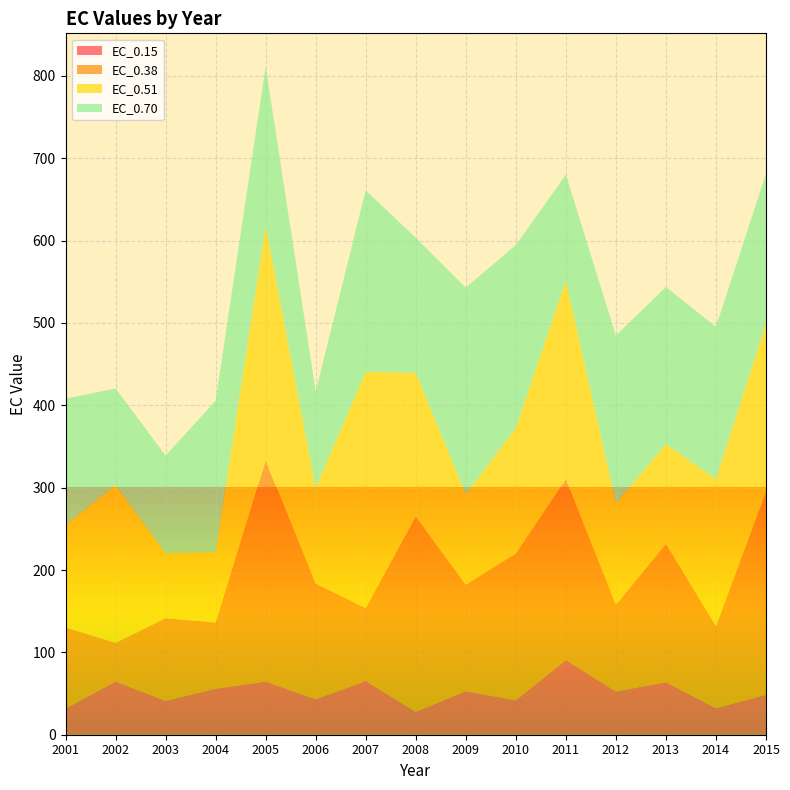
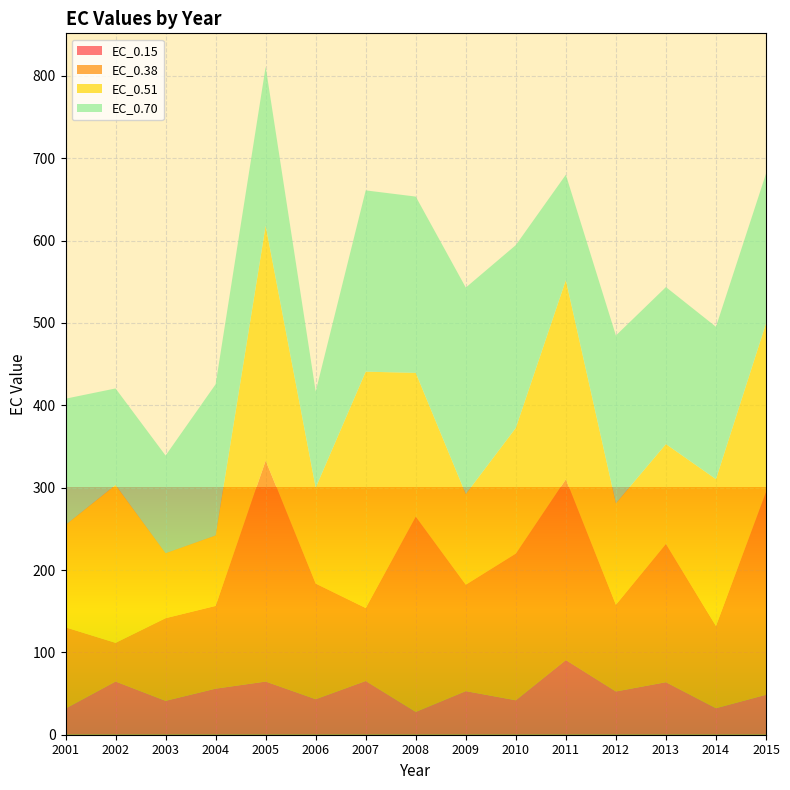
  {
    "EC_0.15": {
      "2001": 30,
      "2002": 60,
      "2003": 40,
      "2004": 60,
      "2005": 60,
      "2006": 40,
      "2007": 70,
      "2008": 30,
      "2009": 50,
      "2010": 40,
      "2011": 90,
      "2012": 50,
      "2013": 60,
      "2014": 30,
      "2015": 50
    },
    "EC_0.38": {
      "2001": 100,
      "2002": 50,
      "2003": 100,
-     "2004": 80,
+     "2004": 100,
      "2005": 270,
      "2006": 140,
      "2007": 90,
      "2008": 240,
      "2009": 130,
      "2010": 180,
      "2011": 220,
      "2012": 110,
      "2013": 170,
      "2014": 100,
      "2015": 250
    },
    "EC_0.51": {
      "2001": 120,
      "2002": 190,
      "2003": 80,
      "2004": 90,
      "2005": 290,
      "2006": 120,
      "2007": 290,
      "2008": 170,
      "2009": 110,
      "2010": 150,
      "2011": 240,
      "2012": 120,
      "2013": 120,
      "2014": 180,
      "2015": 200
    },
    "EC_0.70": {
      "2001": 150,
      "2002": 120,
      "2003": 120,
      "2004": 180,
      "2005": 190,
      "2006": 120,
      "2007": 220,
-     "2008": 160,
+     "2008": 210,
      "2009": 250,
      "2010": 220,
      "2011": 130,
      "2012": 200,
      "2013": 190,
      "2014": 190,
      "2015": 180
    }
  }
